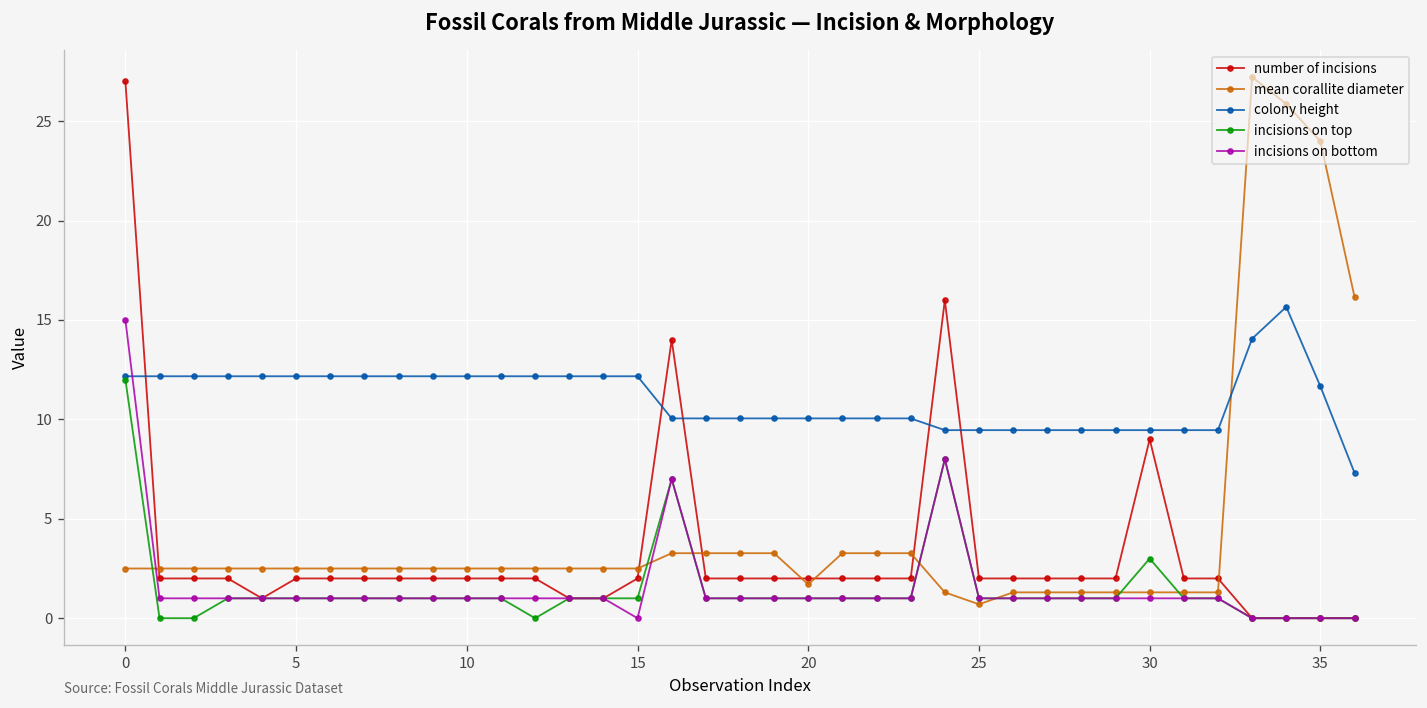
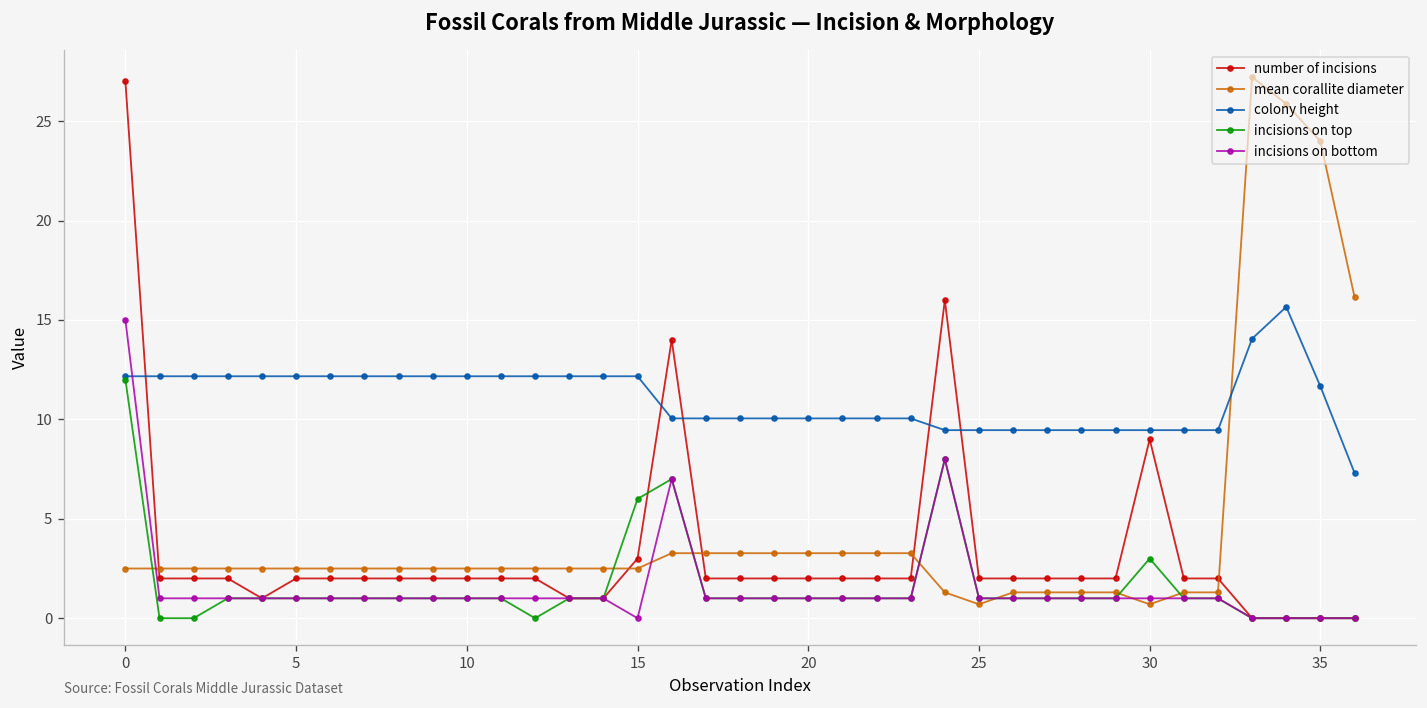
  {
    "number of incisions": {
      "0": 27,
      "5": 2,
      "10": 2,
-     "15": 2,
+     "15": 3,
      "20": 2,
      "25": 2,
      "30": 9
    },
    "mean corallite diameter": {
      "0": 2.5,
      "5": 2.5,
      "10": 2.5,
      "15": 2.5,
-     "20": 1.7,
+     "20": 3.3,
      "25": 0.7,
-     "30": 1.3
+     "30": 0.7
    },
    "colony height": {
      "0": 12.2,
      "5": 12.2,
      "10": 12.2,
      "15": 12.2,
      "20": 10.1,
      "25": 9.5,
      "30": 9.5,
      "35": 11.7
    },
    "incisions on top": {
      "0": 12,
-     "15": 1,
+     "15": 6,
      "30": 3
    },
    "incisions on bottom": {
      "0": 15.0,
      "15": 0.0,
      "30": 1.0
    }
  }
